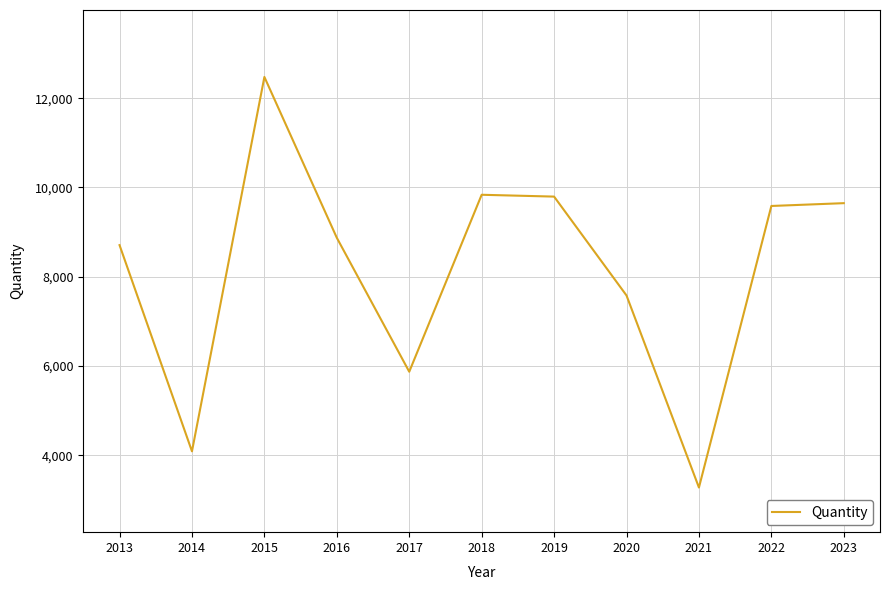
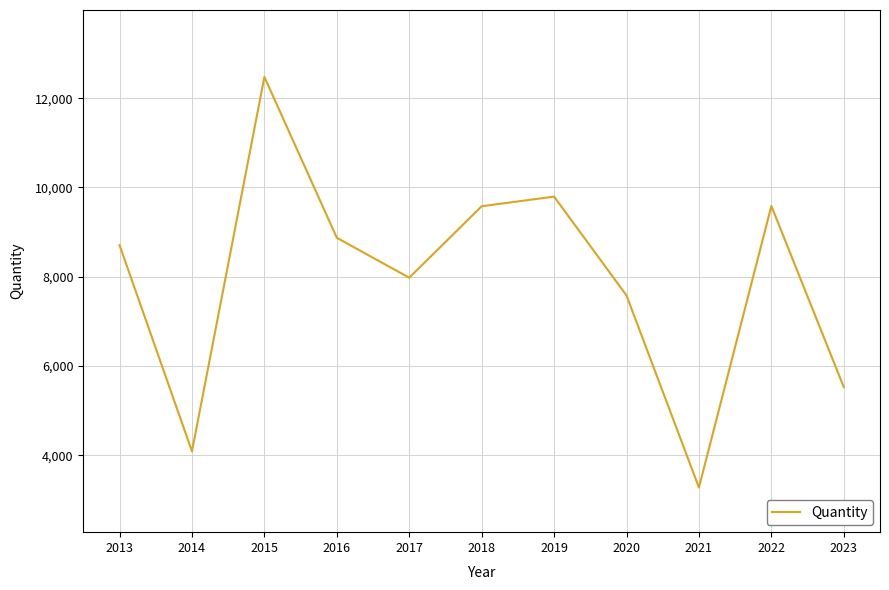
  {
    "2013": "8,700",
    "2014": "4,100",
    "2015": "12,500",
    "2016": "8,900",
-   "2017": "5,900",
-   "2018": "9,800",
+   "2017": "8,000",
+   "2018": "9,600",
    "2019": "9,800",
    "2020": "7,600",
    "2021": "3,300",
    "2022": "9,600",
-   "2023": "9,600"
+   "2023": "5,500"
  }
